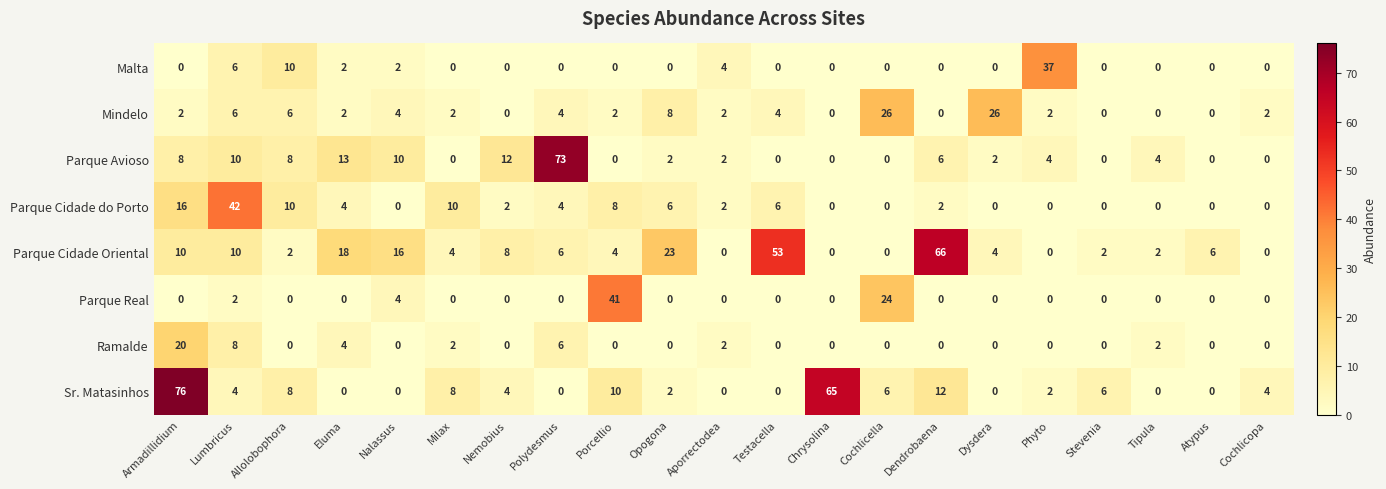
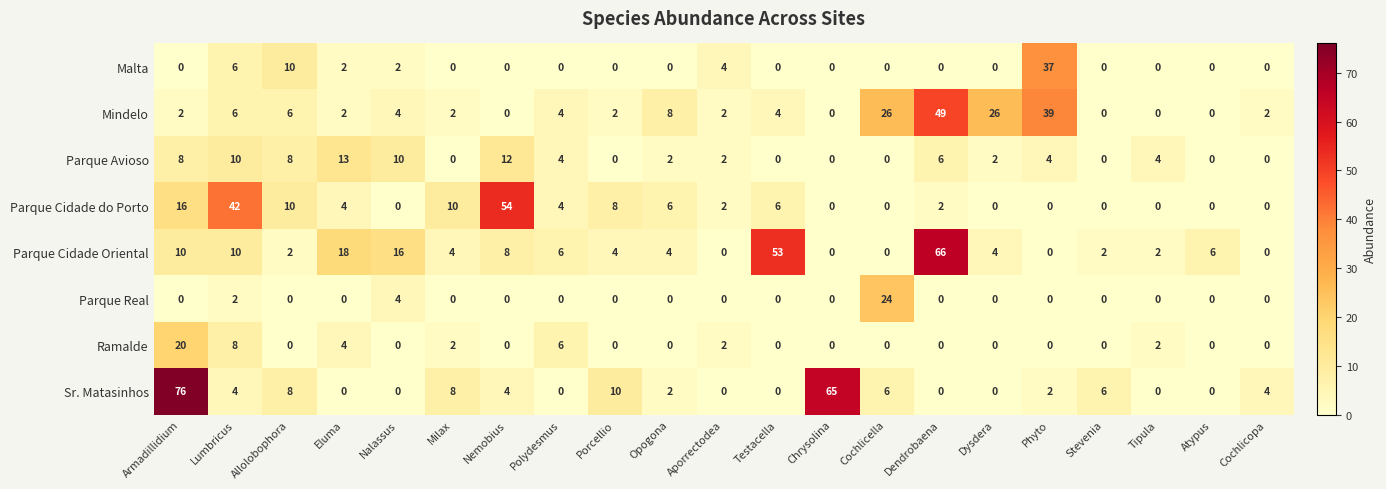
  {
    "Malta": {
      "Armadillidium": 0,
      "Lumbricus": 6,
      "Allolobophora": 10,
      "Eluma": 2,
      "Nalassus": 2,
      "Milax": 0,
      "Nemobius": 0,
      "Polydesmus": 0,
      "Porcellio": 0,
      "Opogona": 0,
      "Aporrectodea": 4,
      "Testacella": 0,
      "Chrysolina": 0,
      "Cochlicella": 0,
      "Dendrobaena": 0,
      "Dysdera": 0,
      "Phyto": 37,
      "Stevenia": 0,
      "Tipula": 0,
      "Atypus": 0,
      "Cochlicopa": 0
    },
    "Mindelo": {
      "Armadillidium": 2,
      "Lumbricus": 6,
      "Allolobophora": 6,
      "Eluma": 2,
      "Nalassus": 4,
      "Milax": 2,
      "Nemobius": 0,
      "Polydesmus": 4,
      "Porcellio": 2,
      "Opogona": 8,
      "Aporrectodea": 2,
      "Testacella": 4,
      "Chrysolina": 0,
      "Cochlicella": 26,
-     "Dendrobaena": 0,
+     "Dendrobaena": 49,
      "Dysdera": 26,
-     "Phyto": 2,
+     "Phyto": 39,
      "Stevenia": 0,
      "Tipula": 0,
      "Atypus": 0,
      "Cochlicopa": 2
    },
    "Parque Avioso": {
      "Armadillidium": 8,
      "Lumbricus": 10,
      "Allolobophora": 8,
      "Eluma": 13,
      "Nalassus": 10,
      "Milax": 0,
      "Nemobius": 12,
-     "Polydesmus": 73,
+     "Polydesmus": 4,
      "Porcellio": 0,
      "Opogona": 2,
      "Aporrectodea": 2,
      "Testacella": 0,
      "Chrysolina": 0,
      "Cochlicella": 0,
      "Dendrobaena": 6,
      "Dysdera": 2,
      "Phyto": 4,
      "Stevenia": 0,
      "Tipula": 4,
      "Atypus": 0,
      "Cochlicopa": 0
    },
    "Parque Cidade do Porto": {
      "Armadillidium": 16,
      "Lumbricus": 42,
      "Allolobophora": 10,
      "Eluma": 4,
      "Nalassus": 0,
      "Milax": 10,
-     "Nemobius": 2,
+     "Nemobius": 54,
      "Polydesmus": 4,
      "Porcellio": 8,
      "Opogona": 6,
      "Aporrectodea": 2,
      "Testacella": 6,
      "Chrysolina": 0,
      "Cochlicella": 0,
      "Dendrobaena": 2,
      "Dysdera": 0,
      "Phyto": 0,
      "Stevenia": 0,
      "Tipula": 0,
      "Atypus": 0,
      "Cochlicopa": 0
    },
    "Parque Cidade Oriental": {
      "Armadillidium": 10,
      "Lumbricus": 10,
      "Allolobophora": 2,
      "Eluma": 18,
      "Nalassus": 16,
      "Milax": 4,
      "Nemobius": 8,
      "Polydesmus": 6,
      "Porcellio": 4,
-     "Opogona": 23,
+     "Opogona": 4,
      "Aporrectodea": 0,
      "Testacella": 53,
      "Chrysolina": 0,
      "Cochlicella": 0,
      "Dendrobaena": 66,
      "Dysdera": 4,
      "Phyto": 0,
      "Stevenia": 2,
      "Tipula": 2,
      "Atypus": 6,
      "Cochlicopa": 0
    },
    "Parque Real": {
      "Armadillidium": 0,
      "Lumbricus": 2,
      "Allolobophora": 0,
      "Eluma": 0,
      "Nalassus": 4,
      "Milax": 0,
      "Nemobius": 0,
      "Polydesmus": 0,
-     "Porcellio": 41,
+     "Porcellio": 0,
      "Opogona": 0,
      "Aporrectodea": 0,
      "Testacella": 0,
      "Chrysolina": 0,
      "Cochlicella": 24,
      "Dendrobaena": 0,
      "Dysdera": 0,
      "Phyto": 0,
      "Stevenia": 0,
      "Tipula": 0,
      "Atypus": 0,
      "Cochlicopa": 0
    },
    "Ramalde": {
      "Armadillidium": 20,
      "Lumbricus": 8,
      "Allolobophora": 0,
      "Eluma": 4,
      "Nalassus": 0,
      "Milax": 2,
      "Nemobius": 0,
      "Polydesmus": 6,
      "Porcellio": 0,
      "Opogona": 0,
      "Aporrectodea": 2,
      "Testacella": 0,
      "Chrysolina": 0,
      "Cochlicella": 0,
      "Dendrobaena": 0,
      "Dysdera": 0,
      "Phyto": 0,
      "Stevenia": 0,
      "Tipula": 2,
      "Atypus": 0,
      "Cochlicopa": 0
    },
    "Sr. Matasinhos": {
      "Armadillidium": 76,
      "Lumbricus": 4,
      "Allolobophora": 8,
      "Eluma": 0,
      "Nalassus": 0,
      "Milax": 8,
      "Nemobius": 4,
      "Polydesmus": 0,
      "Porcellio": 10,
      "Opogona": 2,
      "Aporrectodea": 0,
      "Testacella": 0,
      "Chrysolina": 65,
      "Cochlicella": 6,
-     "Dendrobaena": 12,
+     "Dendrobaena": 0,
      "Dysdera": 0,
      "Phyto": 2,
      "Stevenia": 6,
      "Tipula": 0,
      "Atypus": 0,
      "Cochlicopa": 4
    }
  }
